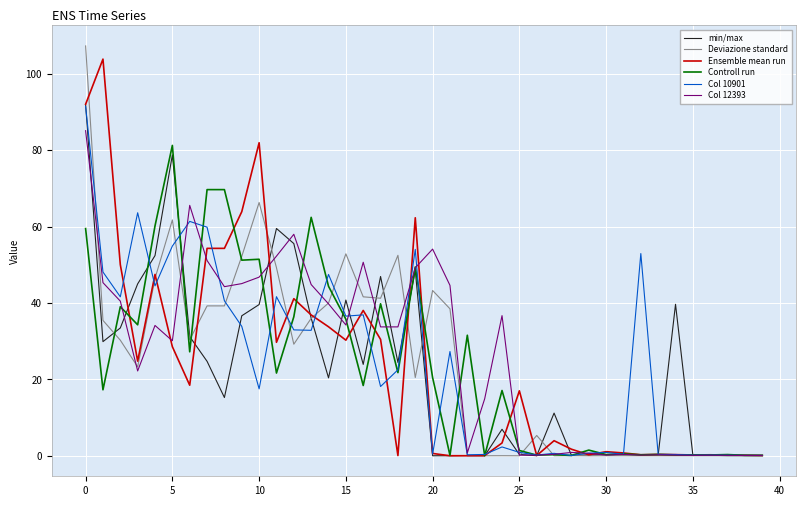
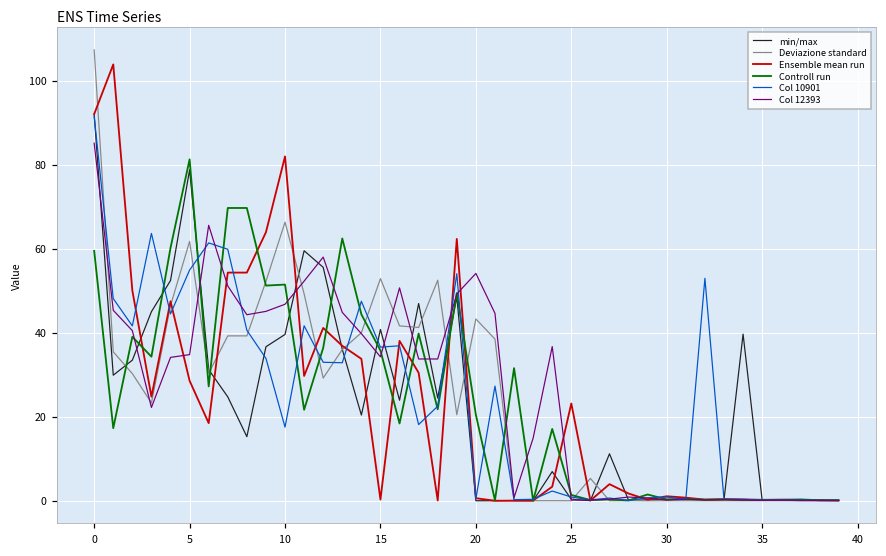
  {
    "min/max": {
      "5": 79,
      "10": 40,
      "15": 41
    },
    "Deviazione standard": {
      "0": 107,
      "5": 62,
      "10": 66,
      "15": 53,
      "20": 43
    },
    "Ensemble mean run": {
      "5": 29,
      "10": 82,
-     "15": 30,
-     "25": 17
+     "15": 0,
+     "25": 23
    },
    "Controll run": {
      "0": 59,
      "5": 81,
      "10": 51,
      "15": 36,
      "20": 20
    },
    "Col 10901": {
      "5": 55,
      "10": 18,
      "15": 37
    },
    "Col 12393": {
      "0": 85,
-     "5": 30,
+     "5": 35,
      "10": 47,
      "15": 34,
      "20": 54
    }
  }
